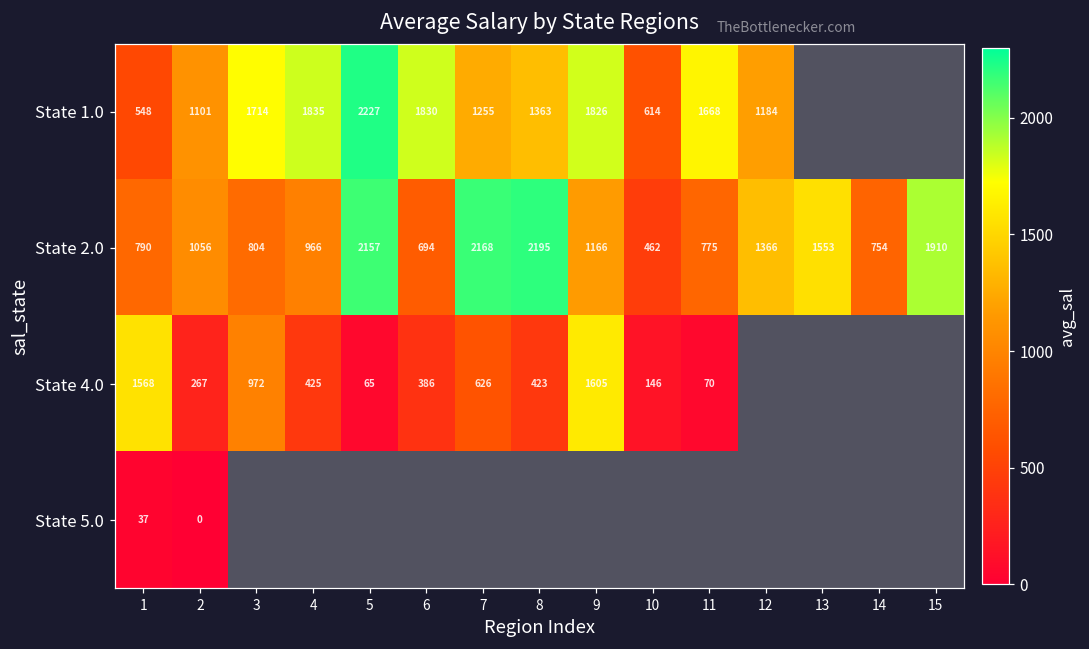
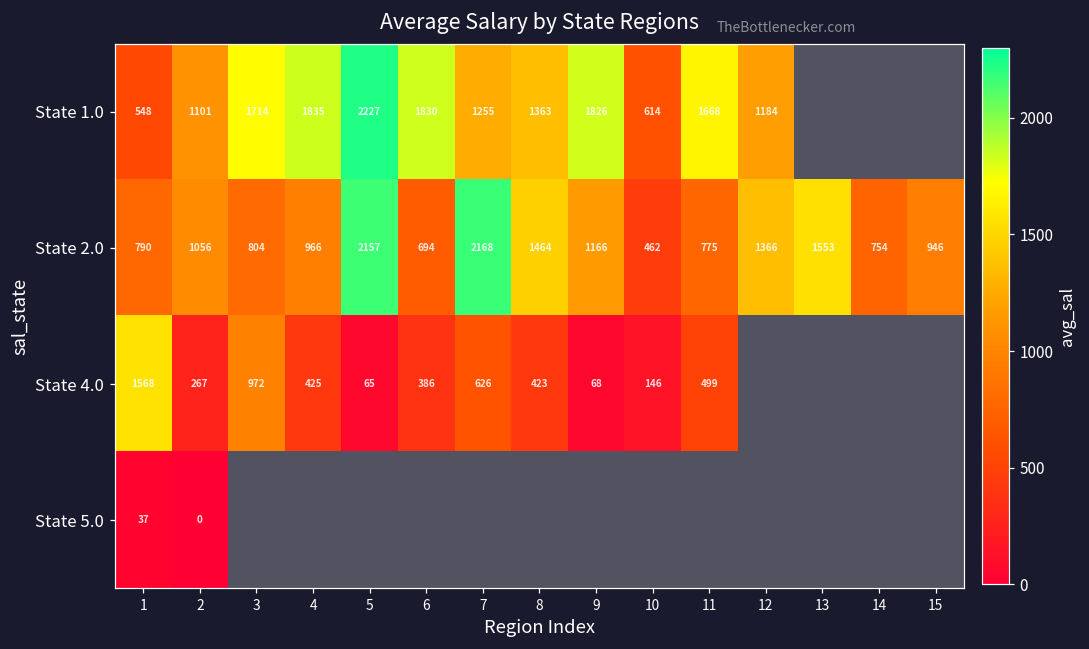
  {
    "State 1.0": {
      "1": 548,
      "2": 1101,
      "3": 1714,
      "4": 1835,
      "5": 2227,
      "6": 1830,
      "7": 1255,
      "8": 1363,
      "9": 1826,
      "10": 614,
      "11": 1668,
      "12": 1184
    },
    "State 2.0": {
      "1": 790,
      "2": 1056,
      "3": 804,
      "4": 966,
      "5": 2157,
      "6": 694,
      "7": 2168,
-     "8": 2195,
+     "8": 1464,
      "9": 1166,
      "10": 462,
      "11": 775,
      "12": 1366,
      "13": 1553,
      "14": 754,
-     "15": 1910
+     "15": 946
    },
    "State 4.0": {
      "1": 1568,
      "2": 267,
      "3": 972,
      "4": 425,
      "5": 65,
      "6": 386,
      "7": 626,
      "8": 423,
-     "9": 1605,
+     "9": 68,
      "10": 146,
-     "11": 70
+     "11": 499
    },
    "State 5.0": {
      "1": 37,
      "2": 0
    }
  }
